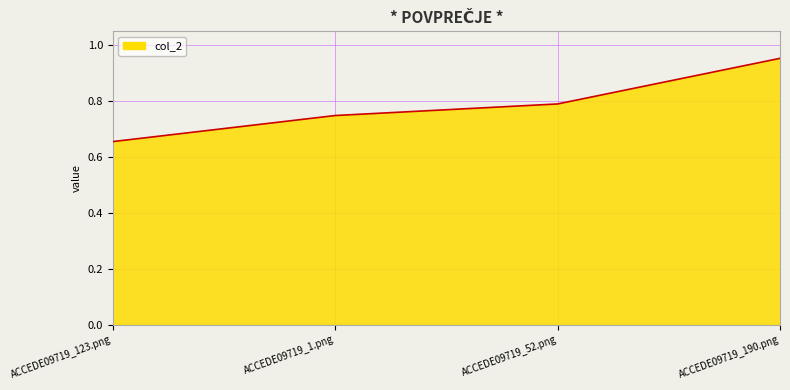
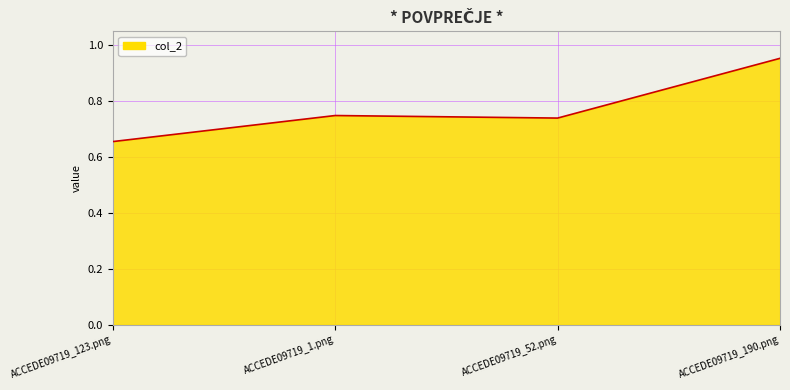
  {
    "ACCEDE09719_123.png": 0.66,
    "ACCEDE09719_1.png": 0.75,
-   "ACCEDE09719_52.png": 0.79,
+   "ACCEDE09719_52.png": 0.74,
    "ACCEDE09719_190.png": 0.95
  }
